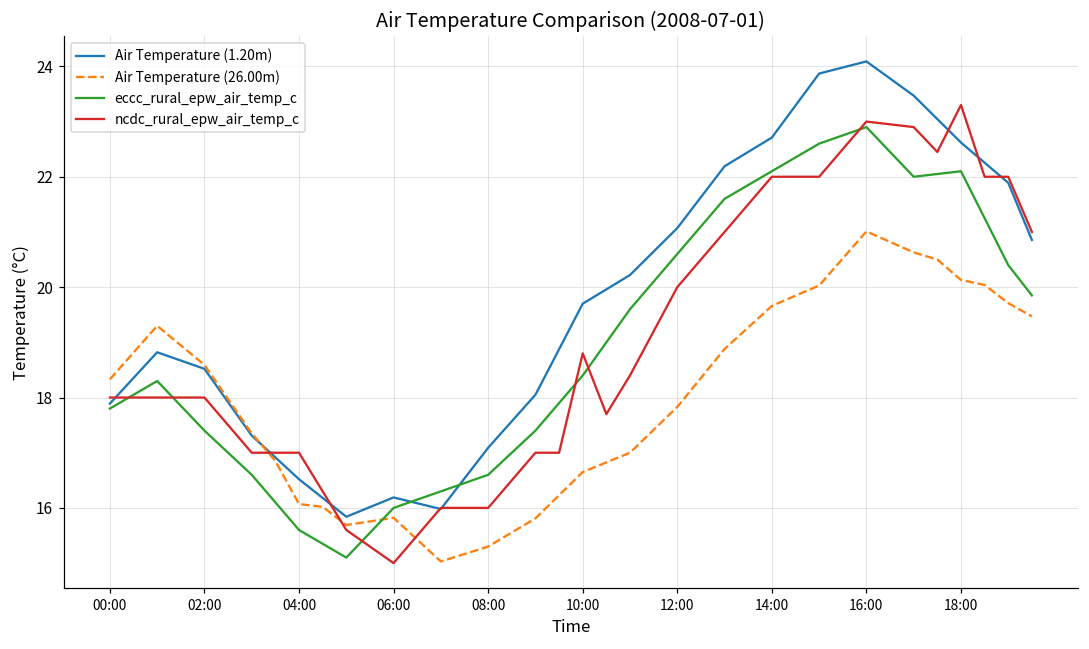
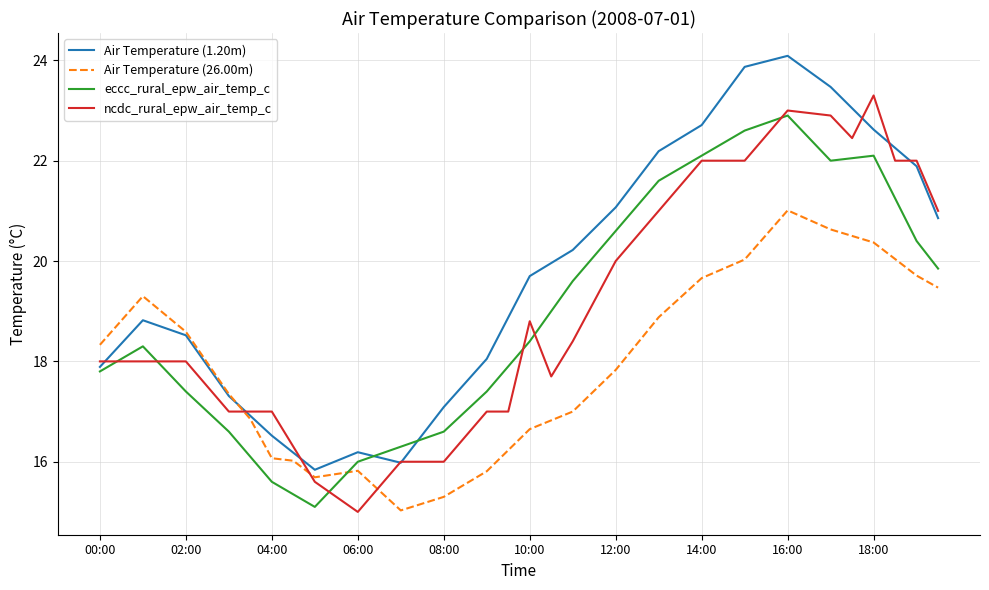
  {
    "Air Temperature (1.20m)": {
      "00:00": 17.9,
      "02:00": 18.5,
      "04:00": 16.5,
      "06:00": 16.2,
      "08:00": 17.1,
      "10:00": 19.7,
      "12:00": 21.1,
      "14:00": 22.7,
      "16:00": 24.1,
      "18:00": 22.6
    },
    "Air Temperature (26.00m)": {
      "00:00": 18.3,
      "02:00": 18.6,
      "04:00": 16.1,
      "06:00": 15.8,
      "08:00": 15.3,
      "10:00": 16.7,
      "12:00": 17.8,
      "14:00": 19.7,
      "16:00": 21.0,
-     "18:00": 20.1
+     "18:00": 20.4
    },
    "eccc_rural_epw_air_temp_c": {
      "00:00": 17.8,
      "02:00": 17.4,
      "04:00": 15.6,
      "06:00": 16.0,
      "08:00": 16.6,
      "10:00": 18.4,
      "12:00": 20.6,
      "14:00": 22.1,
      "16:00": 22.9,
      "18:00": 22.1
    },
    "ncdc_rural_epw_air_temp_c": {
      "00:00": 18.0,
      "02:00": 18.0,
      "04:00": 17.0,
      "06:00": 15.0,
      "08:00": 16.0,
      "10:00": 18.8,
      "12:00": 20.0,
      "14:00": 22.0,
      "16:00": 23.0,
      "18:00": 23.3
    }
  }
